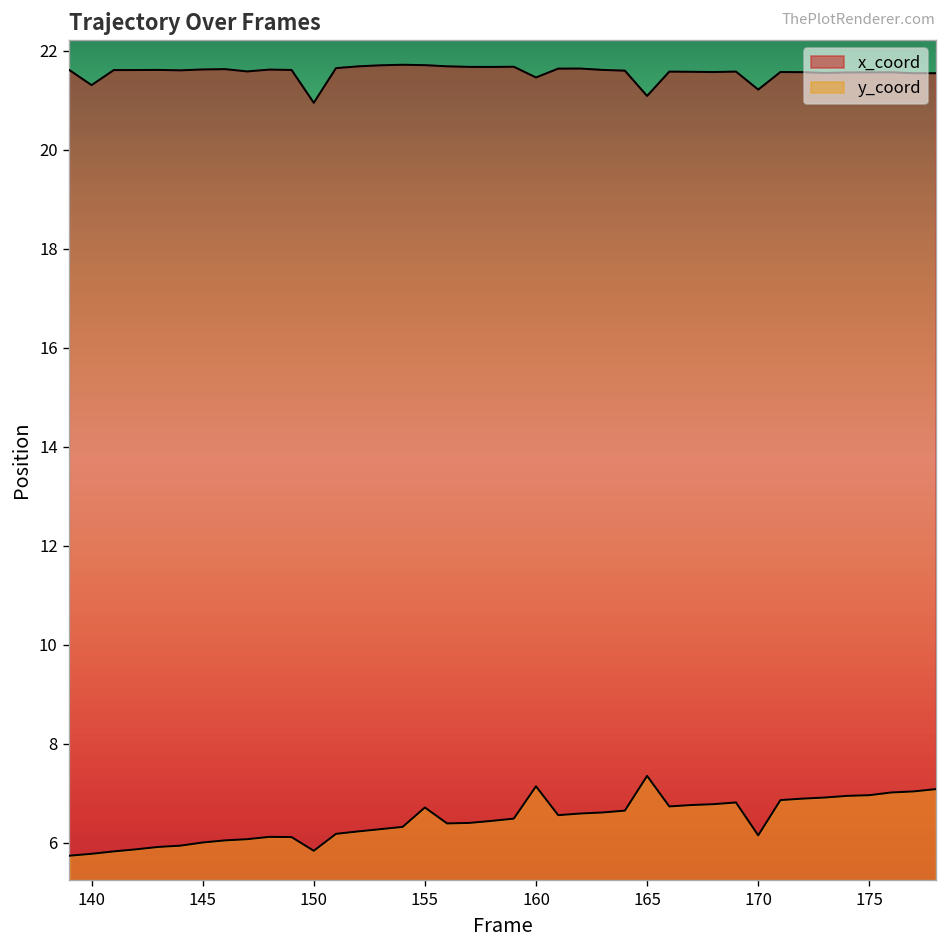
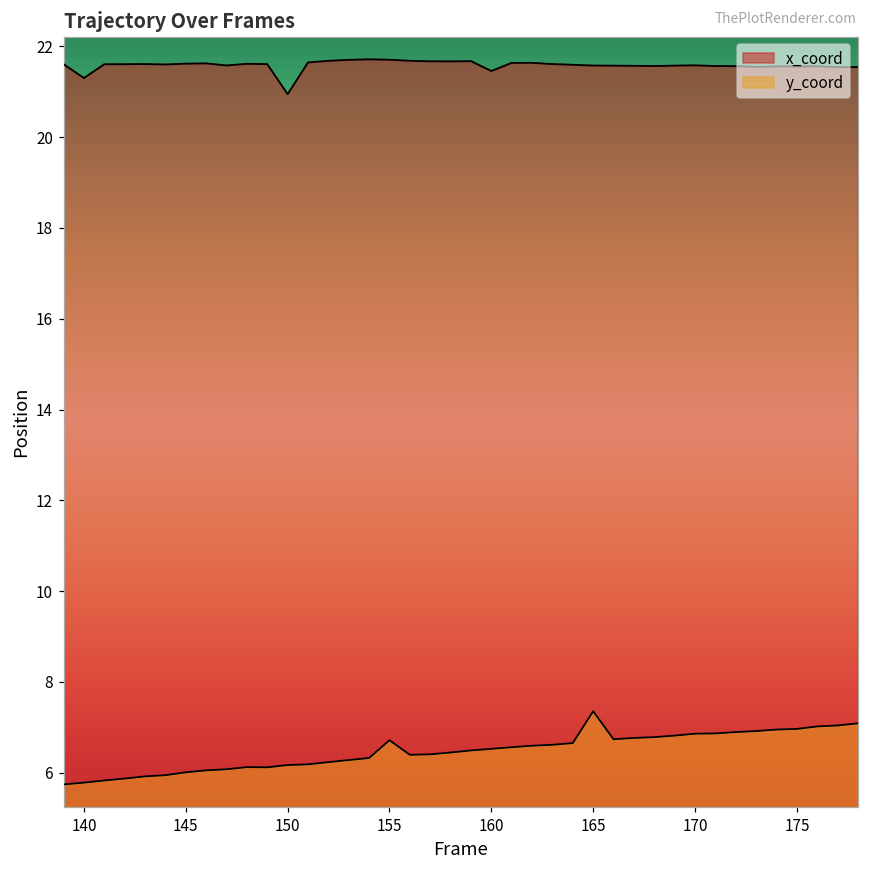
  {
    "x_coord": {
      "140": 21.3,
      "145": 21.6,
      "150": 20.9,
      "155": 21.7,
      "160": 21.5,
-     "165": 21.1,
-     "170": 21.2
+     "165": 21.6,
+     "170": 21.6
    },
    "y_coord": {
      "140": 5.8,
      "145": 6.0,
-     "150": 5.8,
+     "150": 6.2,
      "155": 6.7,
-     "160": 7.1,
+     "160": 6.5,
      "165": 7.4,
-     "170": 6.1,
+     "170": 6.9,
      "175": 7.0
    }
  }
